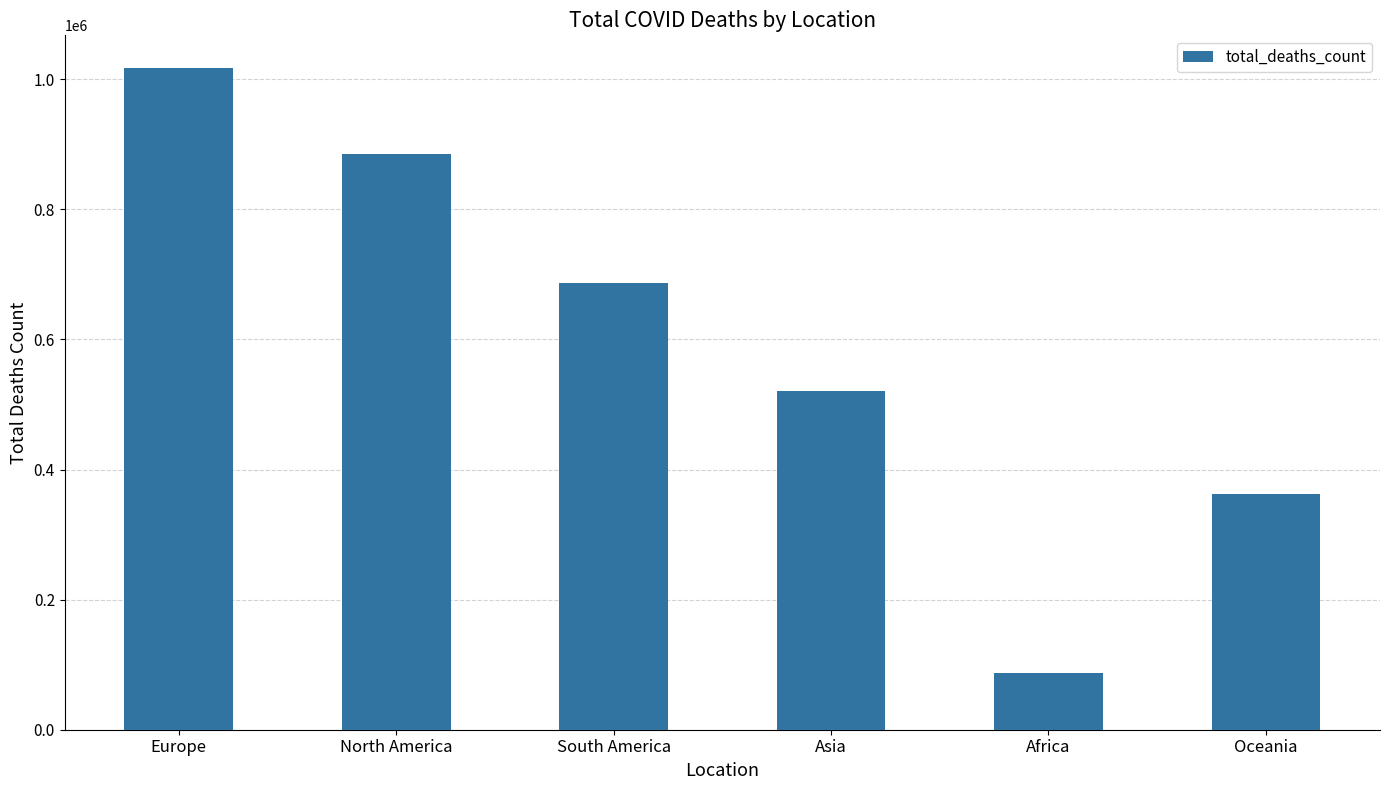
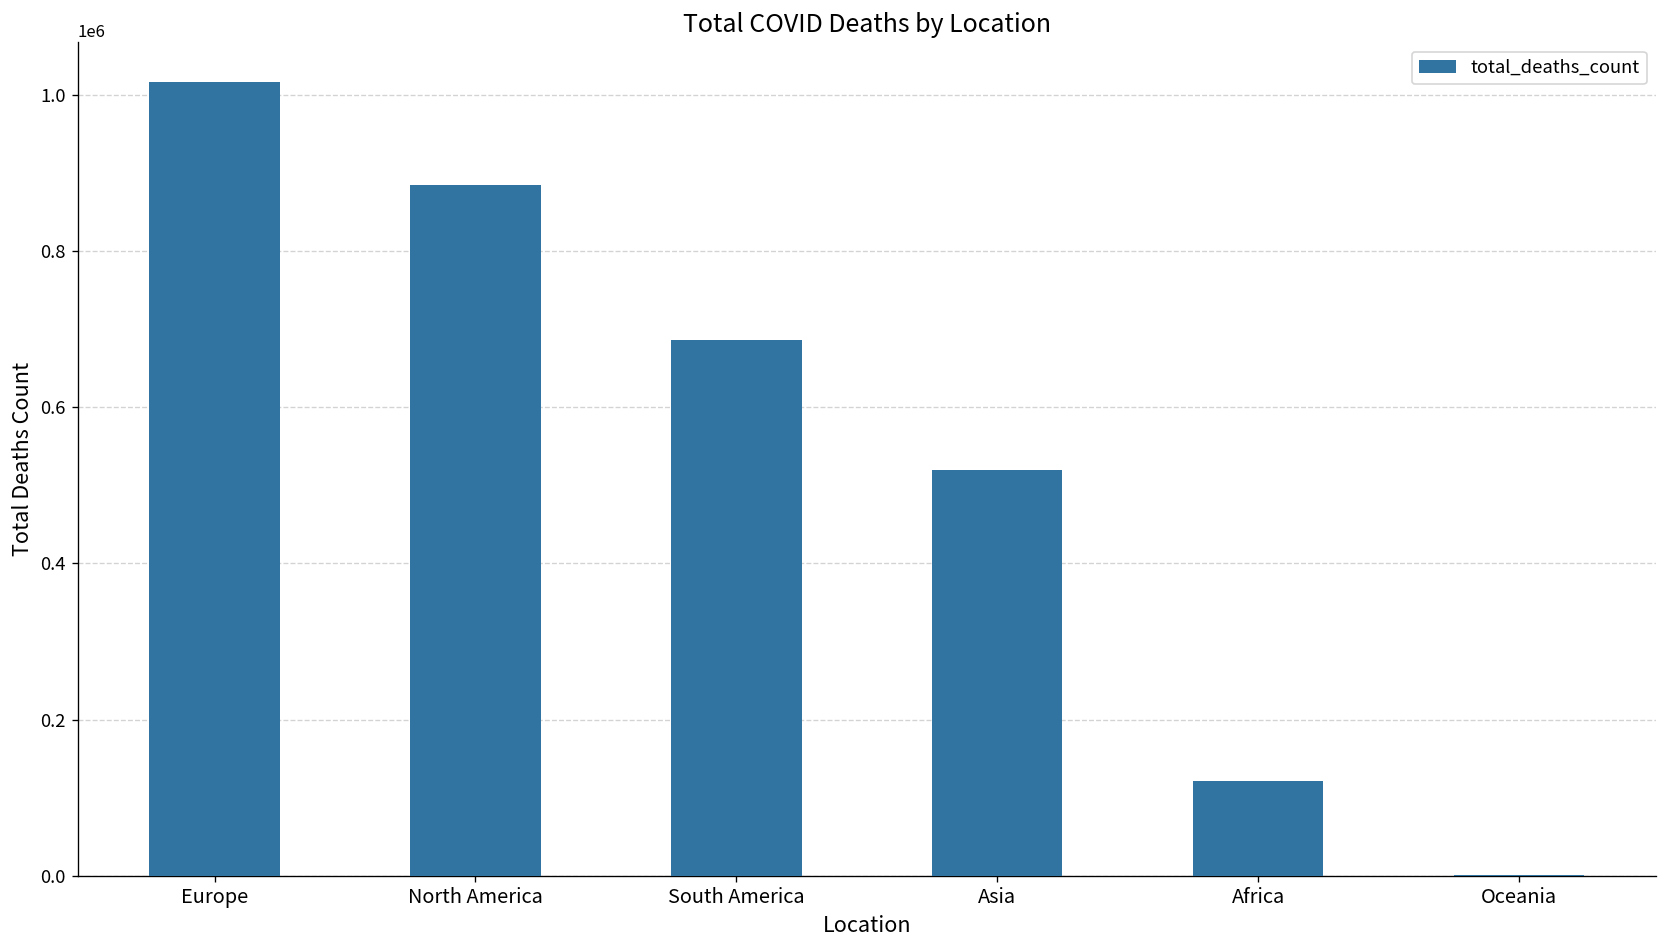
  {
    "Europe": 1020000,
    "North America": 890000,
    "South America": 690000,
    "Asia": 520000,
-   "Africa": 90000,
-   "Oceania": 360000
+   "Africa": 120000,
+   "Oceania": 0
  }
